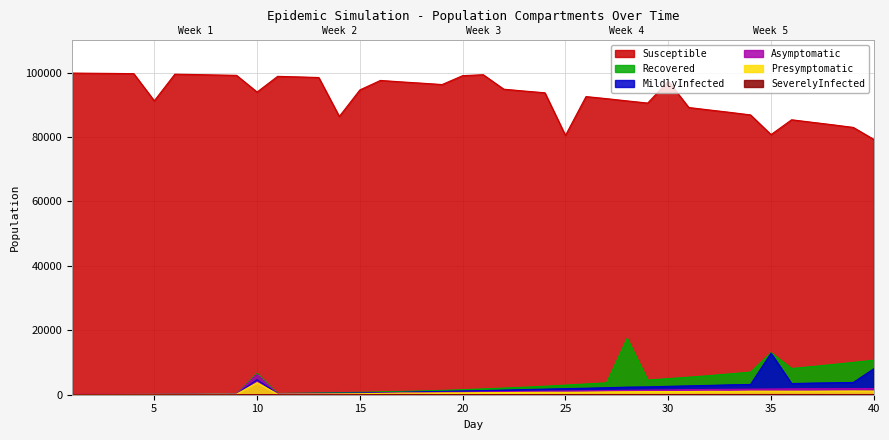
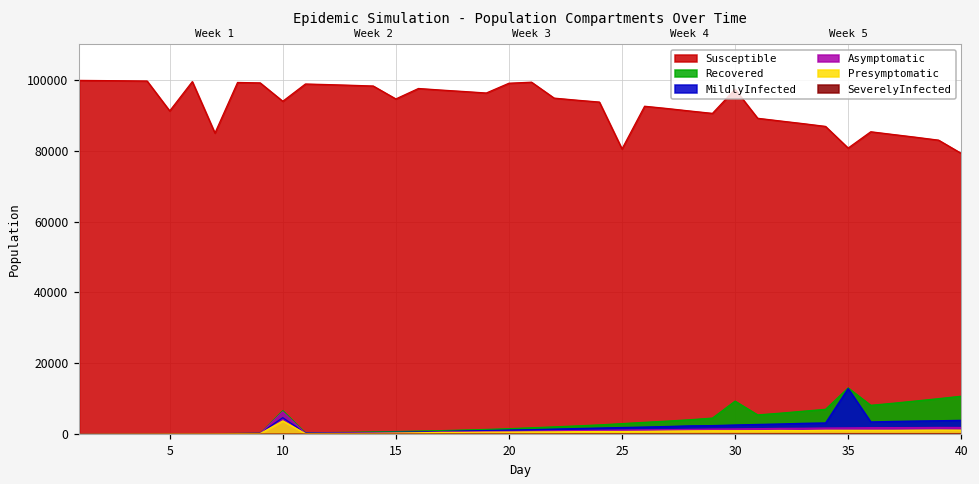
  {
    "Susceptible": {
      "5": 91000,
-     "Week 1": 99000,
+     "Week 1": 85000,
      "10": 94000,
-     "Week 2": 86000,
+     "Week 2": 98000,
      "15": 95000,
      "20": 99000,
      "Week 3": 99000,
      "25": 81000,
      "Week 4": 91000,
      "35": 81000,
      "40": 79000
    },
    "Recovered": {
      "25": 3000,
-     "Week 4": 17000,
-     "30": 5000,
+     "Week 4": 4000,
+     "30": 9000,
      "40": 11000
    },
    "MildlyInfected": {
      "10": 5000,
      "Week 4": 2000,
      "30": 3000,
-     "40": 8000
+     "40": 4000
    },
    "Presymptomatic": {
      "10": 4000
    },
    "SeverelyInfected": {
      "10": 0,
      "Week 4": 0,
      "30": 0,
      "35": 0,
      "40": 0
    }
  }
